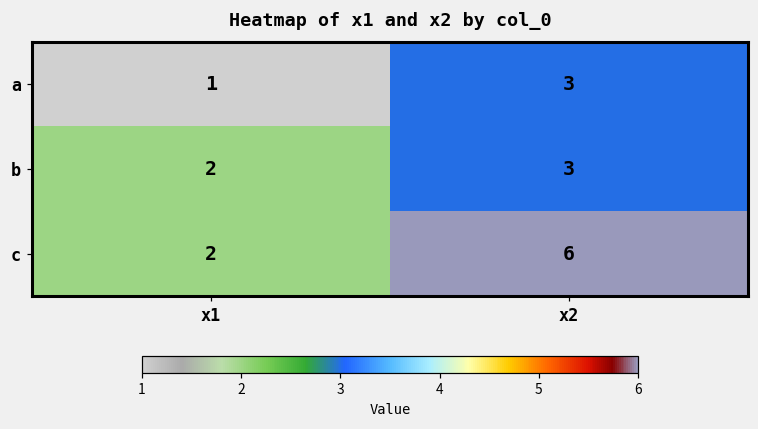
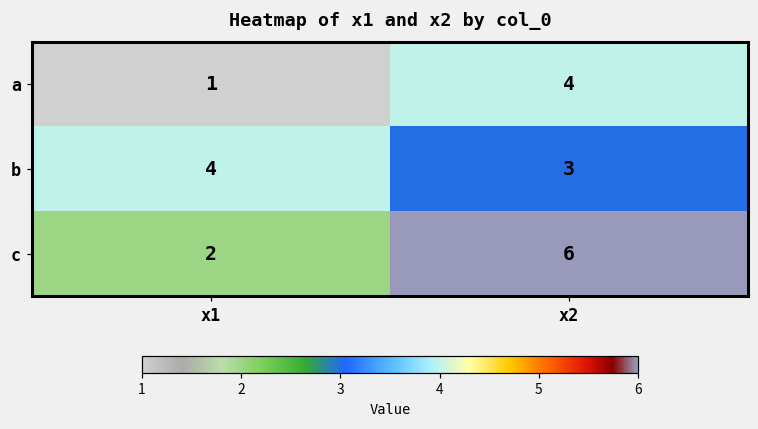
  {
    "a": {
      "x1": 1,
-     "x2": 3
+     "x2": 4
    },
    "b": {
-     "x1": 2,
+     "x1": 4,
      "x2": 3
    },
    "c": {
      "x1": 2,
      "x2": 6
    }
  }
